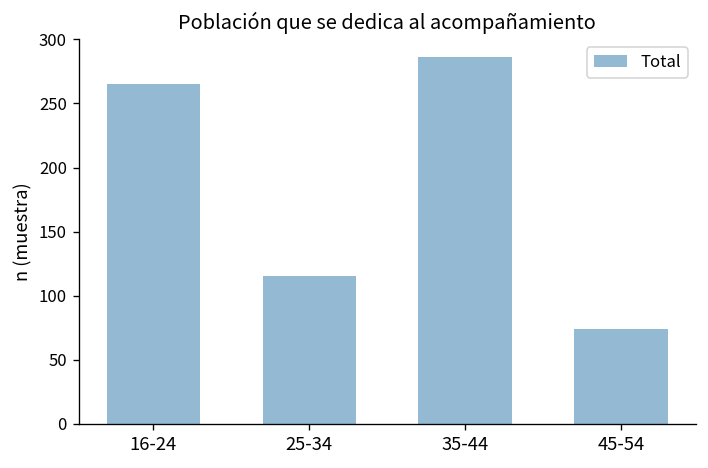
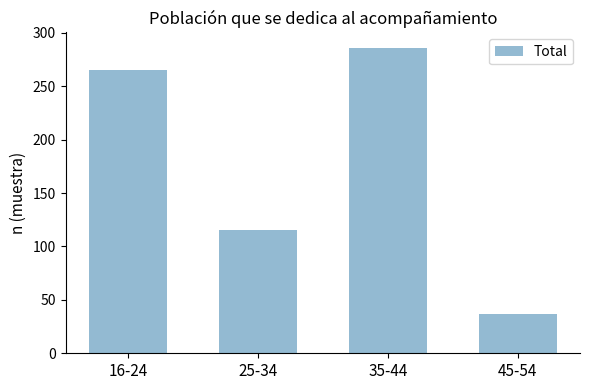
  {
    "16-24": 265,
    "25-34": 115,
    "35-44": 286,
-   "45-54": 74
+   "45-54": 37
  }
